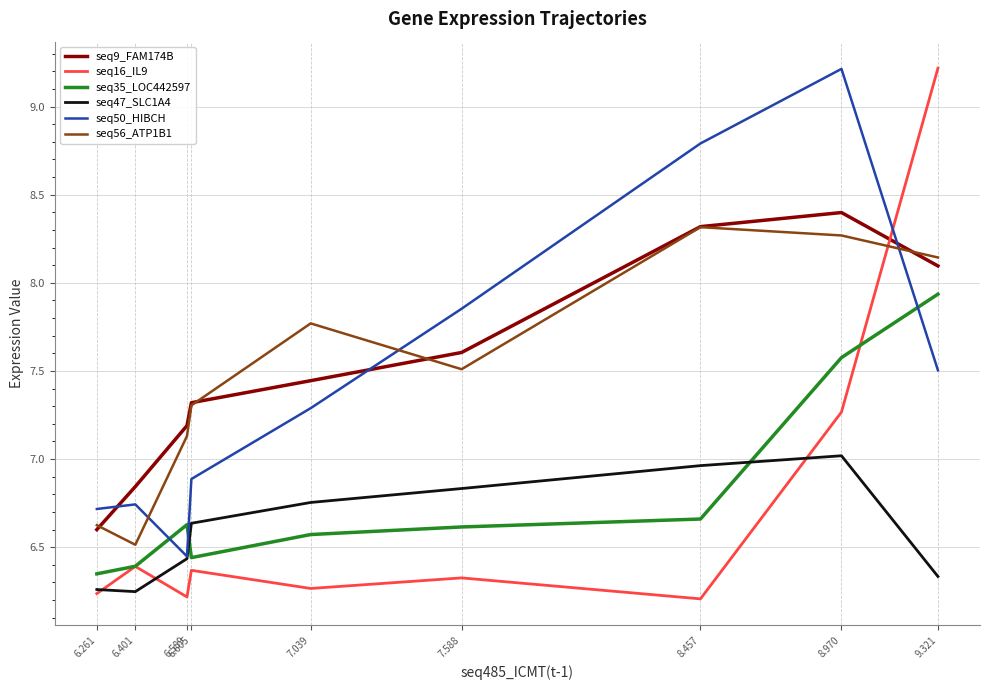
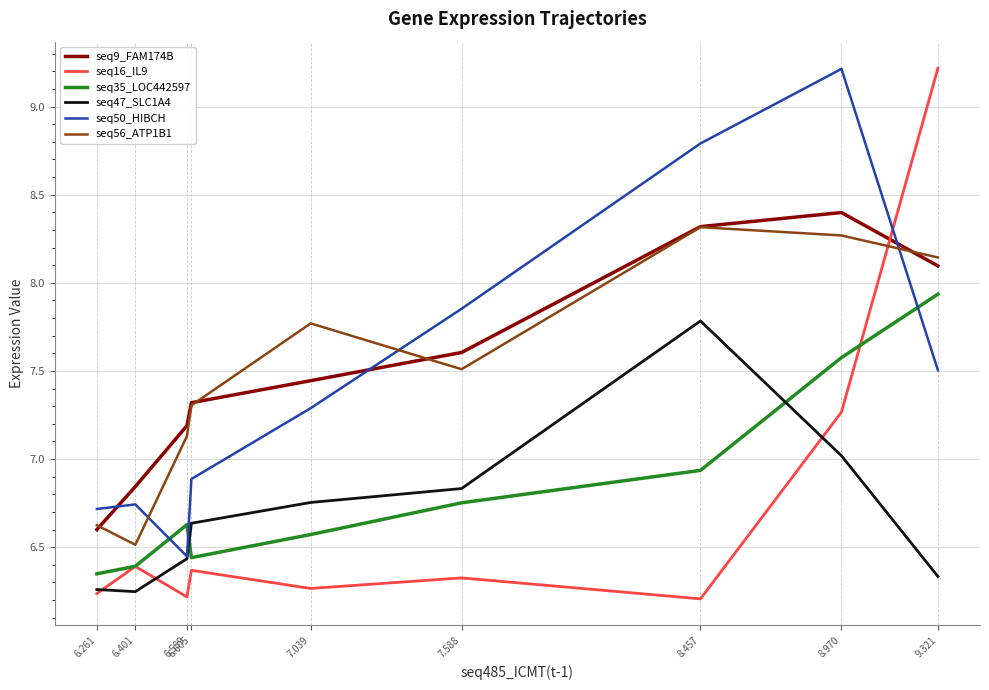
  {
    "seq9_FAM174B": {
      "6.261": 6.60,
      "6.401": 6.84,
      "6.589": 7.19,
      "6.605": 7.32,
      "7.039": 7.45,
      "7.588": 7.61,
      "8.970": 8.40,
      "9.321": 8.10
    },
    "seq16_IL9": {
      "6.261": 6.24,
      "6.589": 6.22,
      "6.605": 6.37,
      "7.039": 6.27,
      "7.588": 6.33,
      "8.457": 6.21,
      "8.970": 7.27,
      "9.321": 9.22
    },
    "seq35_LOC442597": {
      "6.261": 6.35,
      "6.589": 6.63,
      "6.605": 6.44,
      "7.039": 6.57,
-     "7.588": 6.62,
-     "8.457": 6.66,
+     "7.588": 6.75,
+     "8.457": 6.94,
      "8.970": 7.58,
      "9.321": 7.94
    },
    "seq47_SLC1A4": {
      "6.261": 6.26,
      "6.401": 6.25,
      "6.605": 6.64,
      "7.039": 6.75,
      "7.588": 6.83,
-     "8.457": 6.96,
+     "8.457": 7.78,
      "8.970": 7.02,
      "9.321": 6.33
    },
    "seq50_HIBCH": {
      "6.261": 6.72,
      "6.401": 6.74,
      "6.605": 6.89,
      "7.039": 7.29,
      "7.588": 7.85,
      "8.457": 8.79,
      "8.970": 9.21,
      "9.321": 7.50
    },
    "seq56_ATP1B1": {
      "6.261": 6.63,
      "6.401": 6.51,
      "6.589": 7.13,
      "6.605": 7.31,
      "7.039": 7.77,
      "7.588": 7.51,
      "8.970": 8.27,
      "9.321": 8.14
    }
  }
